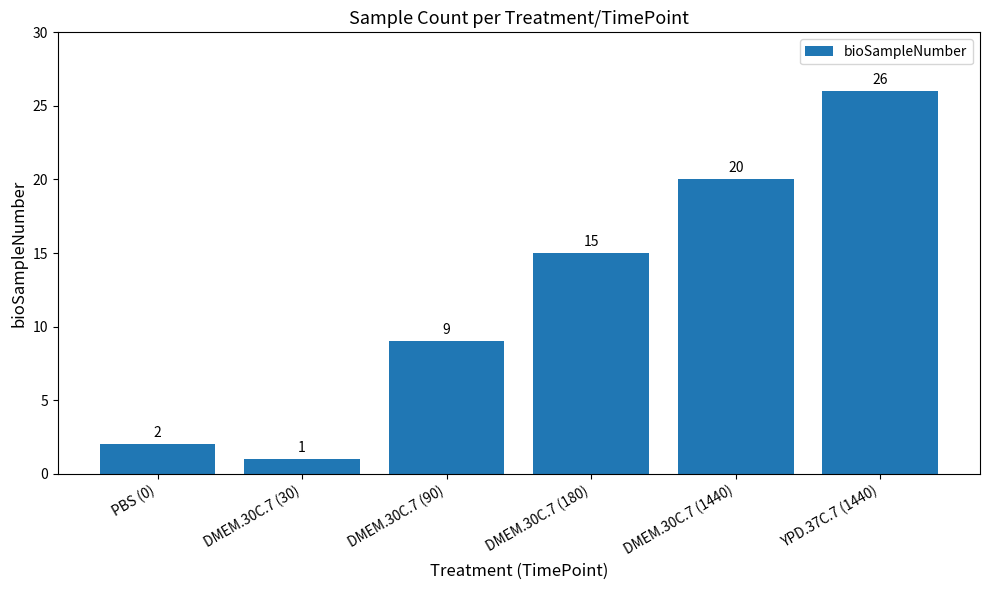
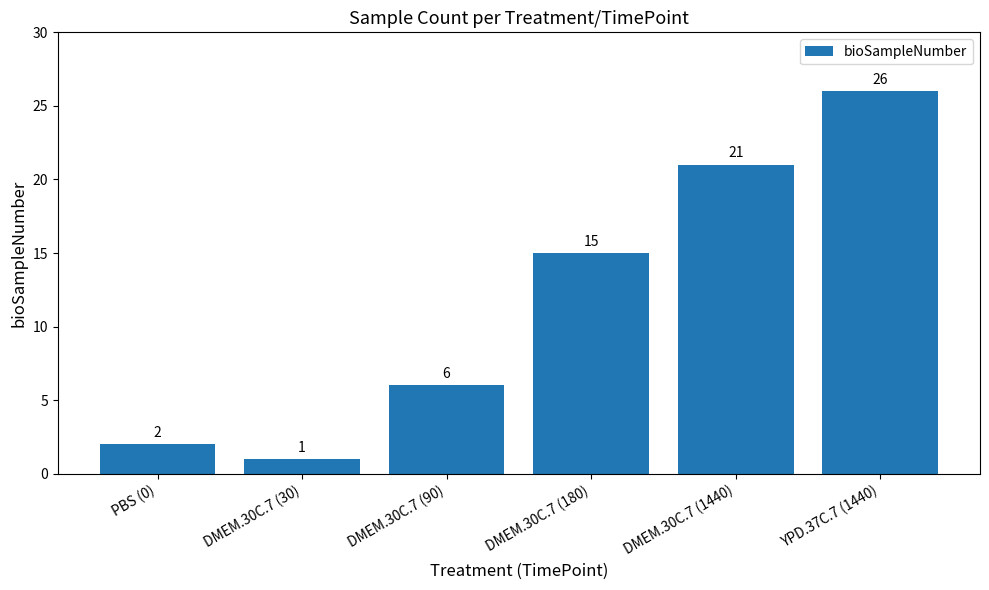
  {
    "PBS (0)": 2,
    "DMEM.30C.7 (30)": 1,
-   "DMEM.30C.7 (90)": 9,
+   "DMEM.30C.7 (90)": 6,
    "DMEM.30C.7 (180)": 15,
-   "DMEM.30C.7 (1440)": 20,
+   "DMEM.30C.7 (1440)": 21,
    "YPD.37C.7 (1440)": 26
  }
